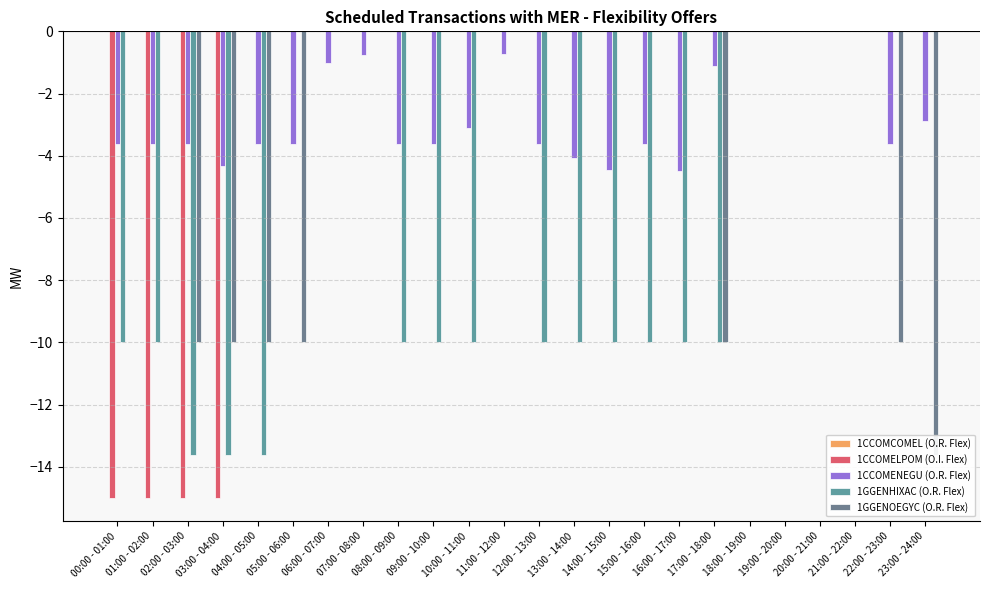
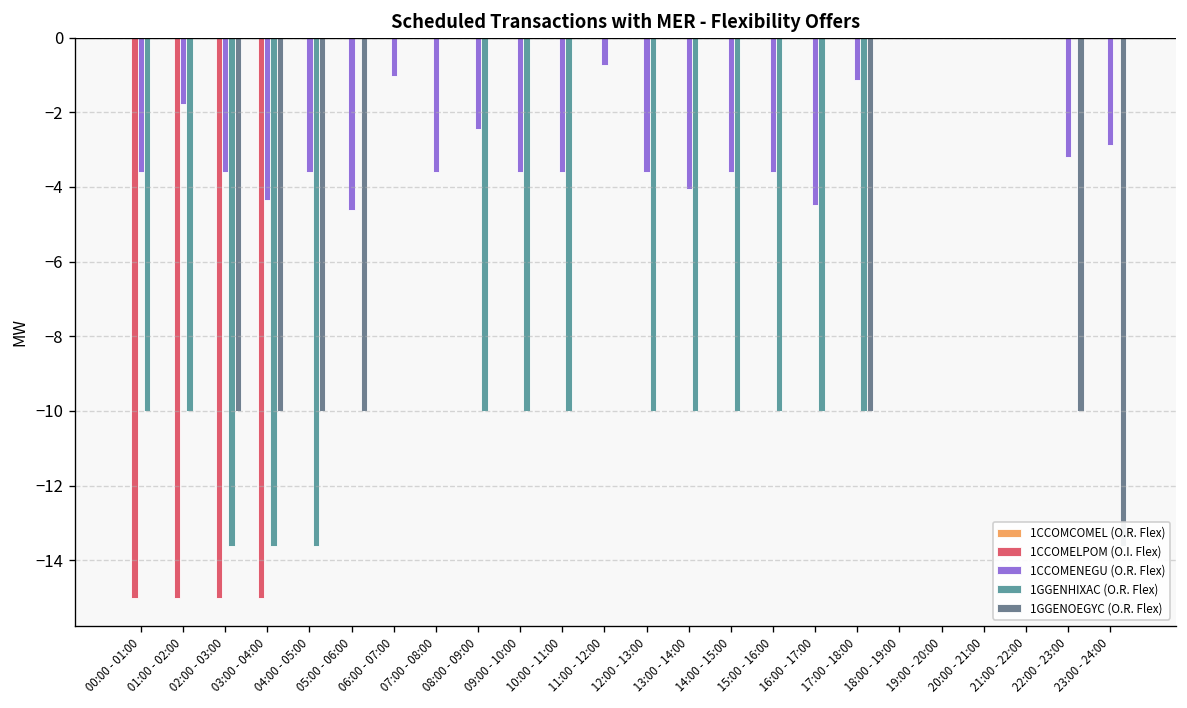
  {
    "1CCOMCOMEL (O.R. Flex)": {
      "00:00 - 01:00": 0.0,
      "01:00 - 02:00": 0.0,
      "02:00 - 03:00": 0.0,
      "03:00 - 04:00": 0.0,
      "04:00 - 05:00": 0.0,
      "05:00 - 06:00": 0.0,
      "06:00 - 07:00": 0.0,
      "07:00 - 08:00": 0.0,
      "08:00 - 09:00": 0.0,
      "09:00 - 10:00": 0.0,
      "10:00 - 11:00": 0.0,
      "11:00 - 12:00": 0.0,
      "12:00 - 13:00": 0.0,
      "13:00 - 14:00": 0.0,
      "14:00 - 15:00": 0.0,
      "15:00 - 16:00": 0.0,
      "16:00 - 17:00": 0.0,
      "17:00 - 18:00": 0.0,
      "18:00 - 19:00": 0.0,
      "19:00 - 20:00": 0.0,
      "20:00 - 21:00": 0.0,
      "21:00 - 22:00": 0.0,
      "22:00 - 23:00": 0.0,
      "23:00 - 24:00": 0.0
    },
    "1CCOMELPOM (O.I. Flex)": {
      "00:00 - 01:00": -15.0,
      "01:00 - 02:00": -15.0,
      "02:00 - 03:00": -15.0,
      "03:00 - 04:00": -15.0,
      "04:00 - 05:00": 0.0,
      "05:00 - 06:00": 0.0,
      "06:00 - 07:00": 0.0,
      "07:00 - 08:00": 0.0,
      "08:00 - 09:00": 0.0,
      "09:00 - 10:00": 0.0,
      "10:00 - 11:00": 0.0,
      "11:00 - 12:00": 0.0,
      "12:00 - 13:00": 0.0,
      "13:00 - 14:00": 0.0,
      "14:00 - 15:00": 0.0,
      "15:00 - 16:00": 0.0,
      "16:00 - 17:00": 0.0,
      "17:00 - 18:00": 0.0,
      "18:00 - 19:00": 0.0,
      "19:00 - 20:00": 0.0,
      "20:00 - 21:00": 0.0,
      "21:00 - 22:00": 0.0,
      "22:00 - 23:00": 0.0,
      "23:00 - 24:00": 0.0
    },
    "1CCOMENEGU (O.R. Flex)": {
      "00:00 - 01:00": -3.6,
-     "01:00 - 02:00": -3.6,
+     "01:00 - 02:00": -1.8,
      "02:00 - 03:00": -3.6,
      "03:00 - 04:00": -4.3,
      "04:00 - 05:00": -3.6,
-     "05:00 - 06:00": -3.6,
+     "05:00 - 06:00": -4.6,
      "06:00 - 07:00": -1.0,
-     "07:00 - 08:00": -0.8,
-     "08:00 - 09:00": -3.6,
+     "07:00 - 08:00": -3.6,
+     "08:00 - 09:00": -2.5,
      "09:00 - 10:00": -3.6,
-     "10:00 - 11:00": -3.1,
+     "10:00 - 11:00": -3.6,
      "11:00 - 12:00": -0.7,
      "12:00 - 13:00": -3.6,
      "13:00 - 14:00": -4.1,
-     "14:00 - 15:00": -4.5,
+     "14:00 - 15:00": -3.6,
      "15:00 - 16:00": -3.6,
      "16:00 - 17:00": -4.5,
      "17:00 - 18:00": -1.1,
      "18:00 - 19:00": 0.0,
      "19:00 - 20:00": 0.0,
      "20:00 - 21:00": 0.0,
      "21:00 - 22:00": 0.0,
-     "22:00 - 23:00": -3.6,
+     "22:00 - 23:00": -3.2,
      "23:00 - 24:00": -2.9
    }
  }
